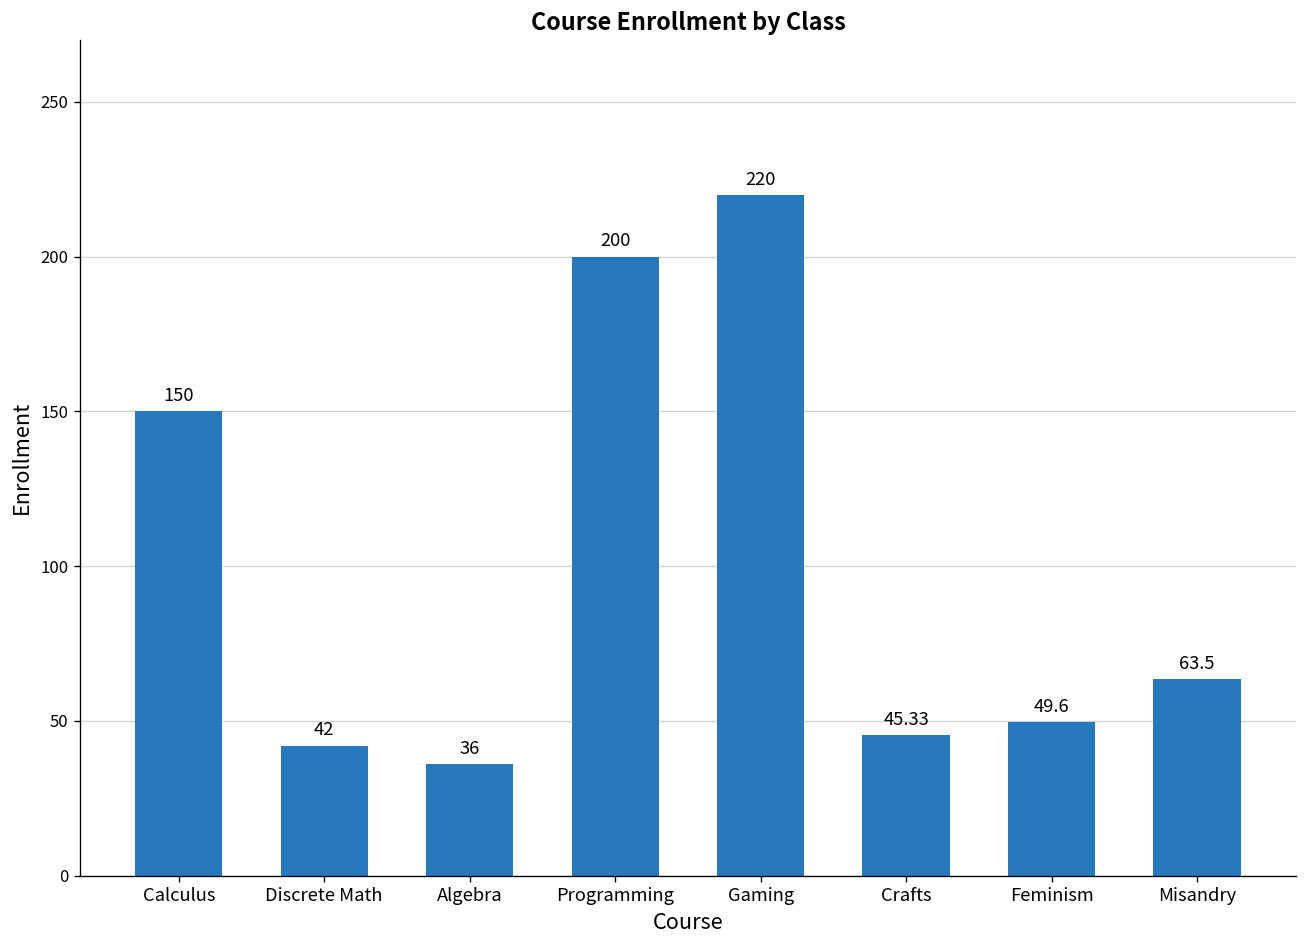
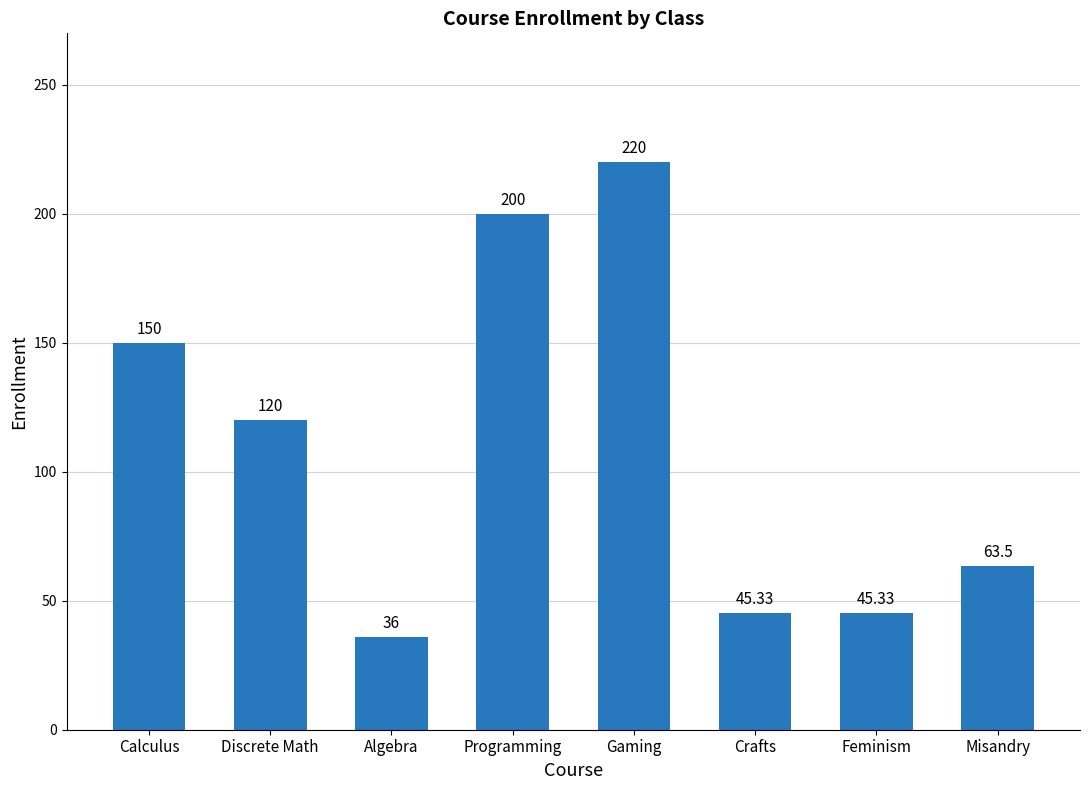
  {
    "Calculus": 150,
-   "Discrete Math": 42,
+   "Discrete Math": 120,
    "Algebra": 36,
    "Programming": 200,
    "Gaming": 220,
    "Crafts": 45.33,
-   "Feminism": 49.6,
+   "Feminism": 45.33,
    "Misandry": 63.5
  }
